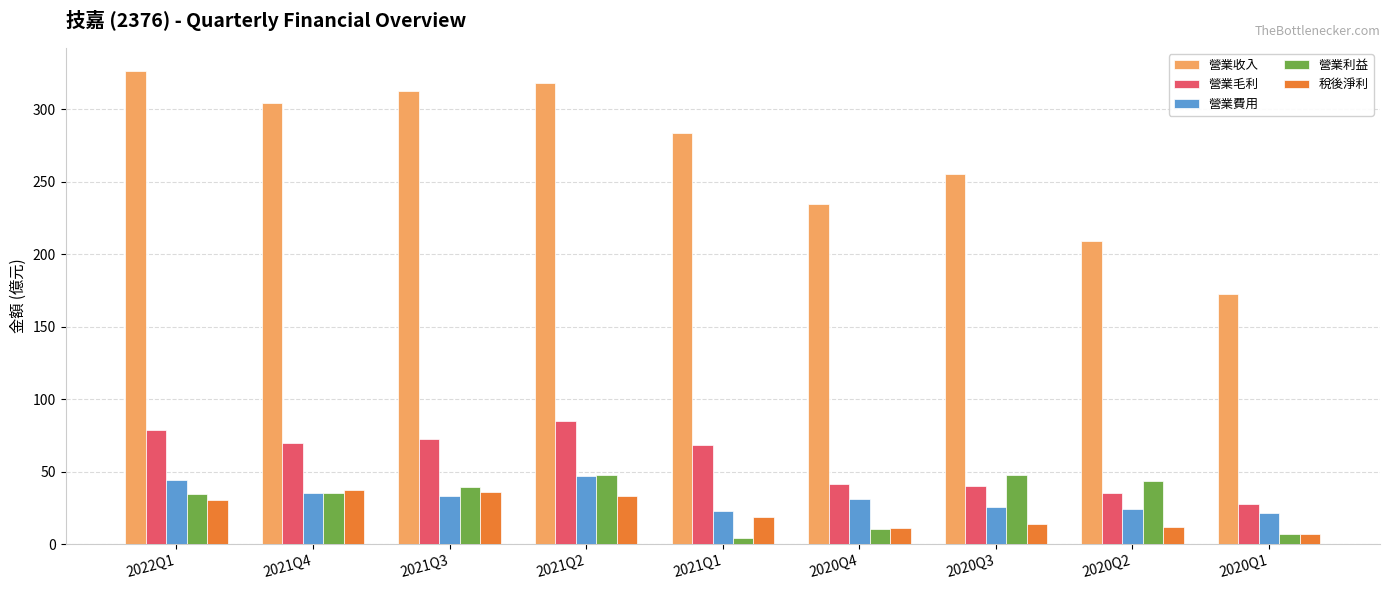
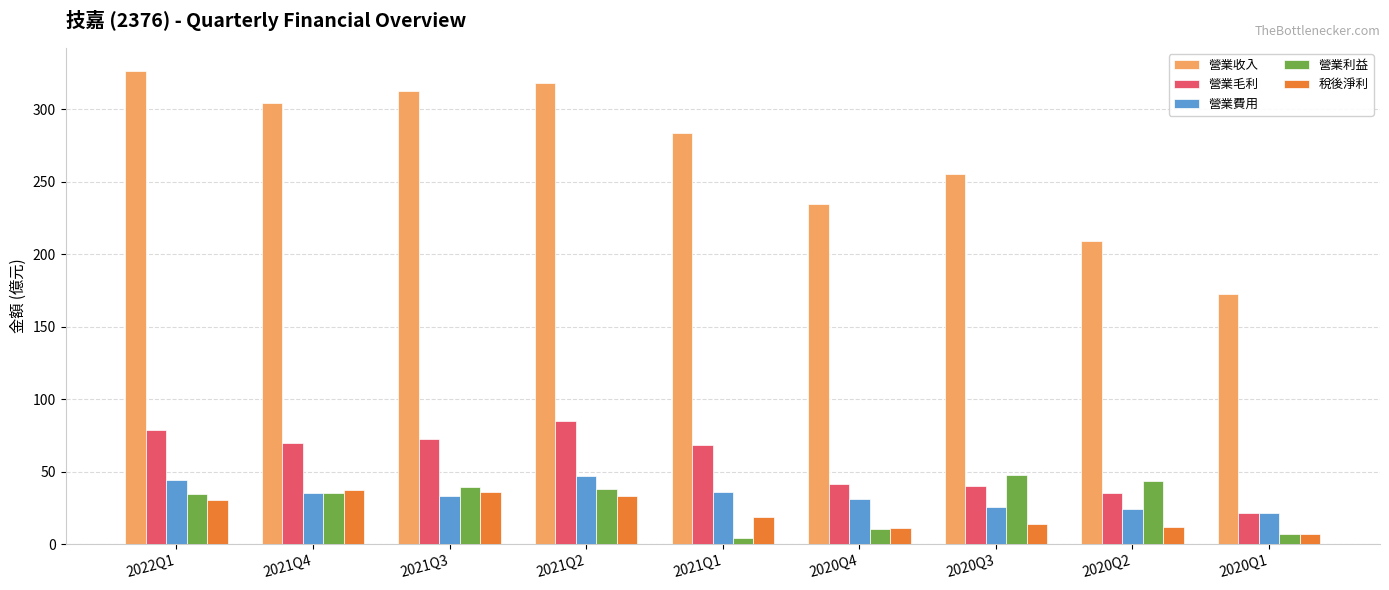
  {
    "營業收入": {
      "2022Q1": 326,
      "2021Q4": 305,
      "2021Q3": 313,
      "2021Q2": 318,
      "2021Q1": 284,
      "2020Q4": 235,
      "2020Q3": 255,
      "2020Q2": 209,
      "2020Q1": 172
    },
    "營業毛利": {
      "2022Q1": 79,
      "2021Q4": 70,
      "2021Q3": 73,
      "2021Q2": 85,
      "2021Q1": 68,
      "2020Q4": 42,
      "2020Q3": 40,
      "2020Q2": 35,
-     "2020Q1": 28
+     "2020Q1": 21
    },
    "營業費用": {
      "2022Q1": 44,
      "2021Q4": 35,
      "2021Q3": 33,
      "2021Q2": 47,
-     "2021Q1": 23,
+     "2021Q1": 36,
      "2020Q4": 31,
      "2020Q3": 26,
      "2020Q2": 24,
      "2020Q1": 21
    },
    "營業利益": {
      "2022Q1": 35,
      "2021Q4": 35,
      "2021Q3": 40,
-     "2021Q2": 47,
+     "2021Q2": 38,
      "2021Q1": 4,
      "2020Q4": 11,
      "2020Q3": 48,
      "2020Q2": 43,
      "2020Q1": 7
    },
    "稅後淨利": {
      "2022Q1": 31,
      "2021Q4": 37,
      "2021Q3": 36,
      "2021Q2": 33,
      "2021Q1": 19,
      "2020Q4": 11,
      "2020Q3": 14,
      "2020Q2": 12,
      "2020Q1": 7
    }
  }
